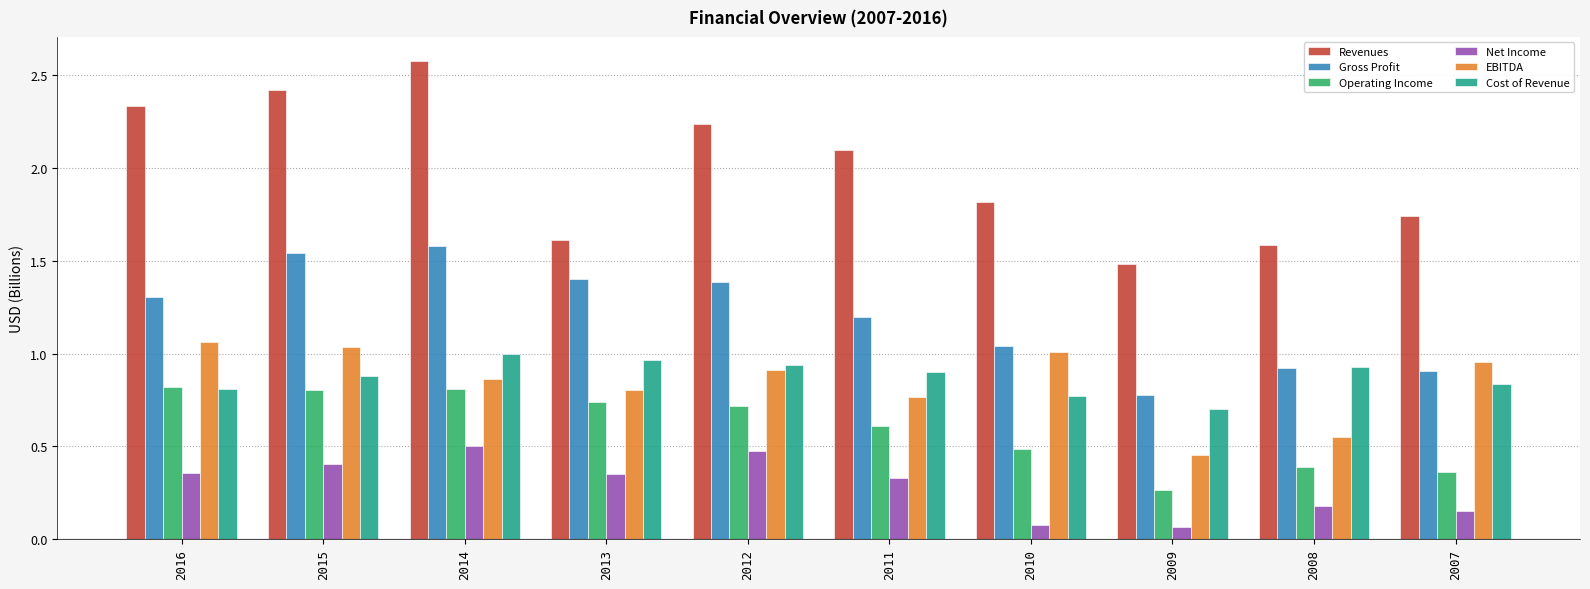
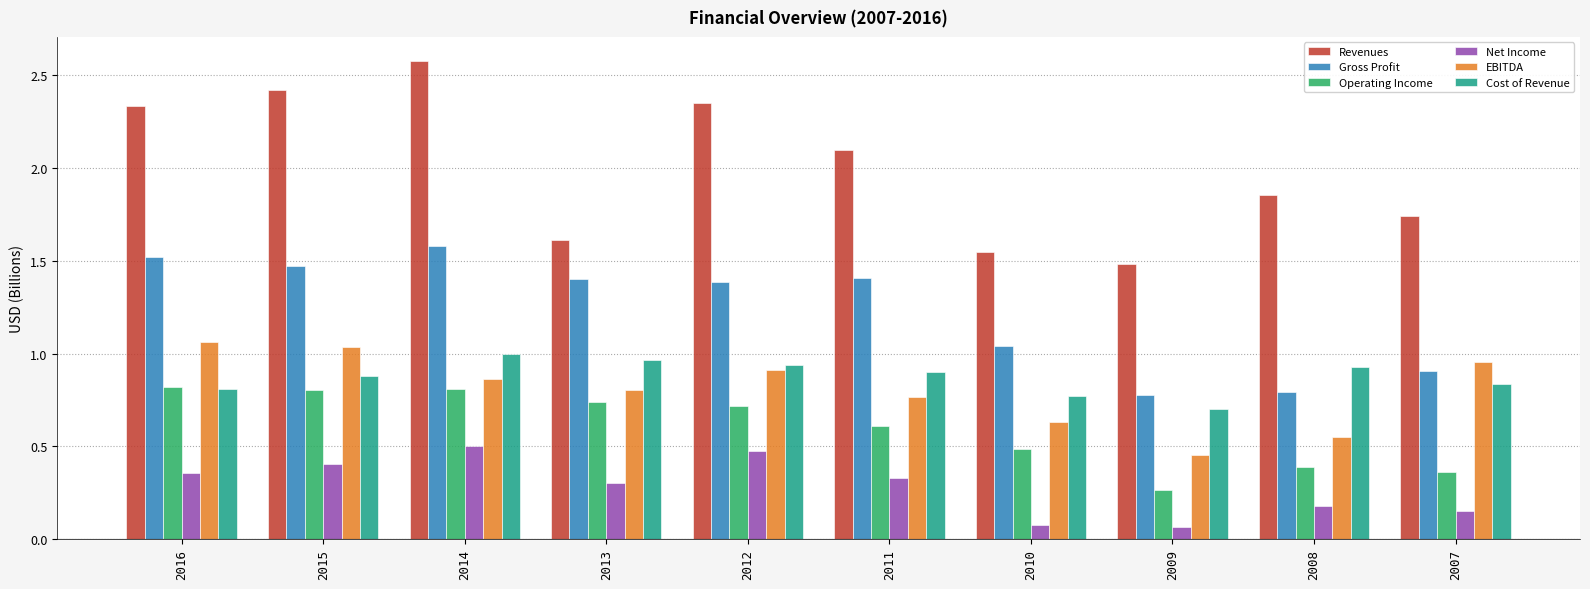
  {
    "Revenues": {
      "2016": 2.33,
      "2015": 2.42,
      "2014": 2.58,
      "2013": 1.61,
-     "2012": 2.24,
+     "2012": 2.35,
      "2011": 2.10,
-     "2010": 1.81,
+     "2010": 1.55,
      "2009": 1.48,
-     "2008": 1.58,
+     "2008": 1.85,
      "2007": 1.74
    },
    "Gross Profit": {
-     "2016": 1.31,
-     "2015": 1.54,
+     "2016": 1.52,
+     "2015": 1.47,
      "2014": 1.58,
      "2013": 1.40,
      "2012": 1.39,
-     "2011": 1.20,
+     "2011": 1.41,
      "2010": 1.04,
      "2009": 0.78,
-     "2008": 0.93,
+     "2008": 0.79,
      "2007": 0.91
    },
    "Net Income": {
      "2016": 0.36,
      "2015": 0.40,
      "2014": 0.50,
-     "2013": 0.35,
+     "2013": 0.30,
      "2012": 0.48,
      "2011": 0.33,
      "2010": 0.08,
      "2009": 0.07,
      "2008": 0.18,
      "2007": 0.15
    },
    "EBITDA": {
      "2016": 1.06,
      "2015": 1.04,
      "2014": 0.86,
      "2013": 0.80,
      "2012": 0.91,
      "2011": 0.77,
-     "2010": 1.01,
+     "2010": 0.63,
      "2009": 0.46,
      "2008": 0.55,
      "2007": 0.96
    }
  }
